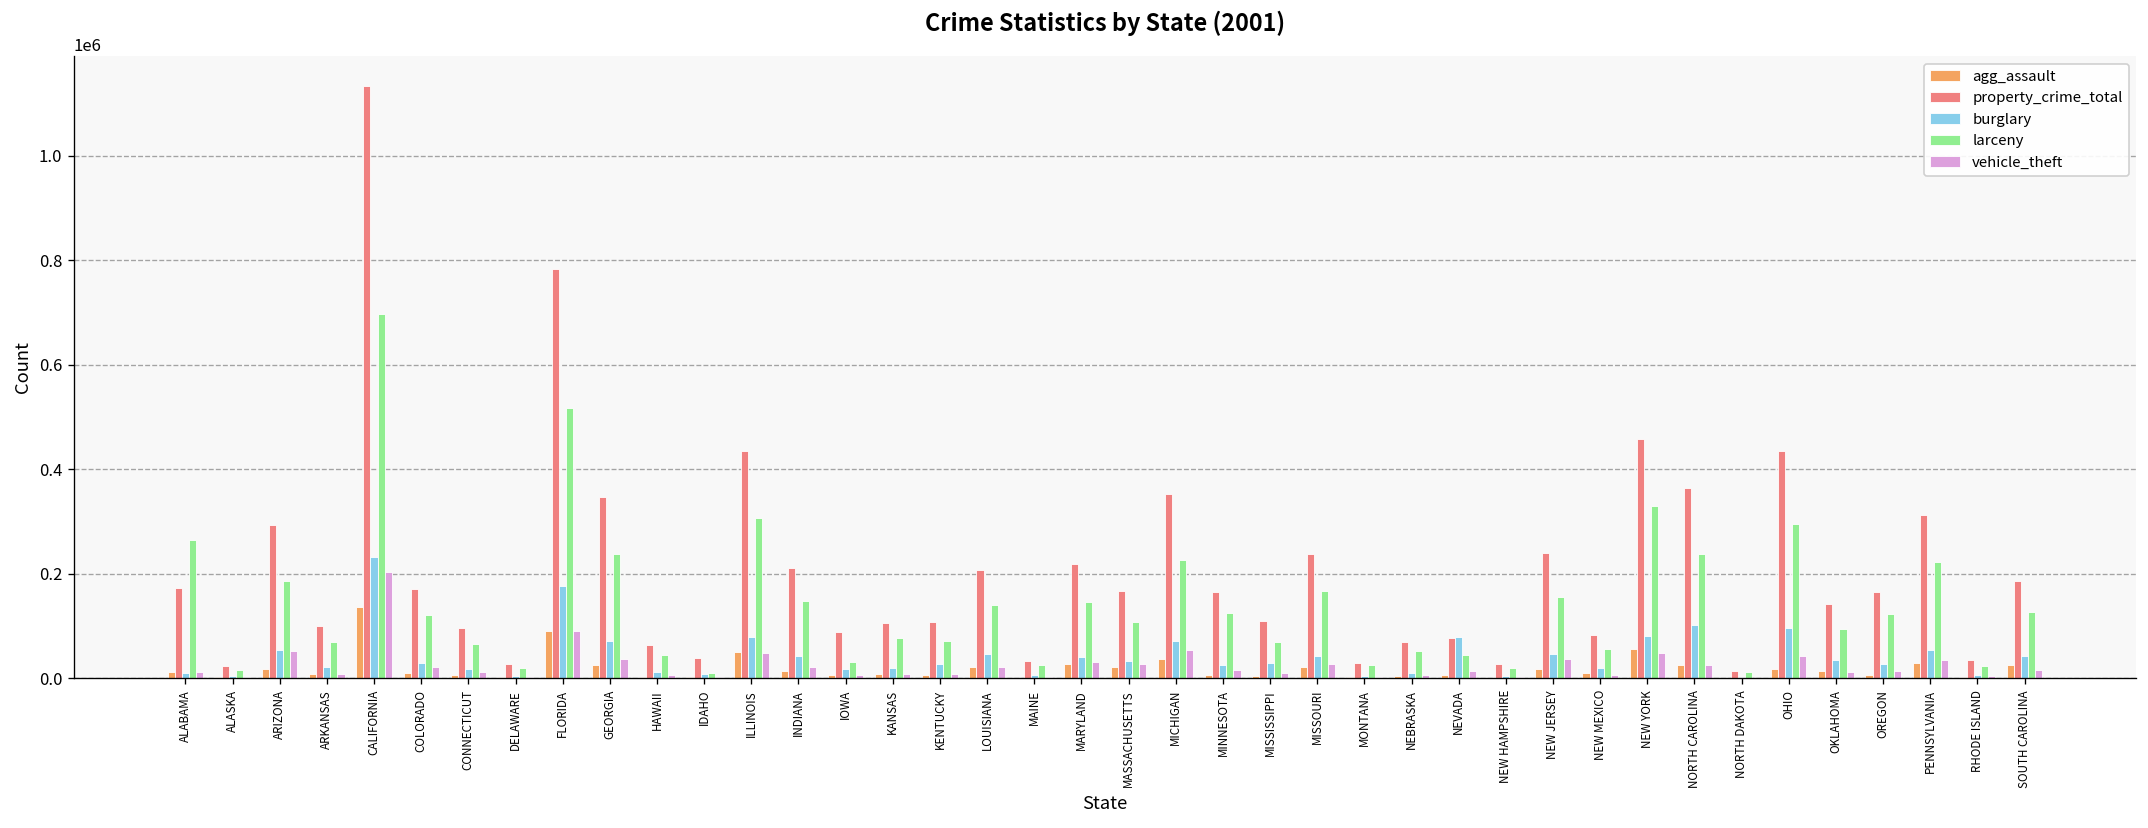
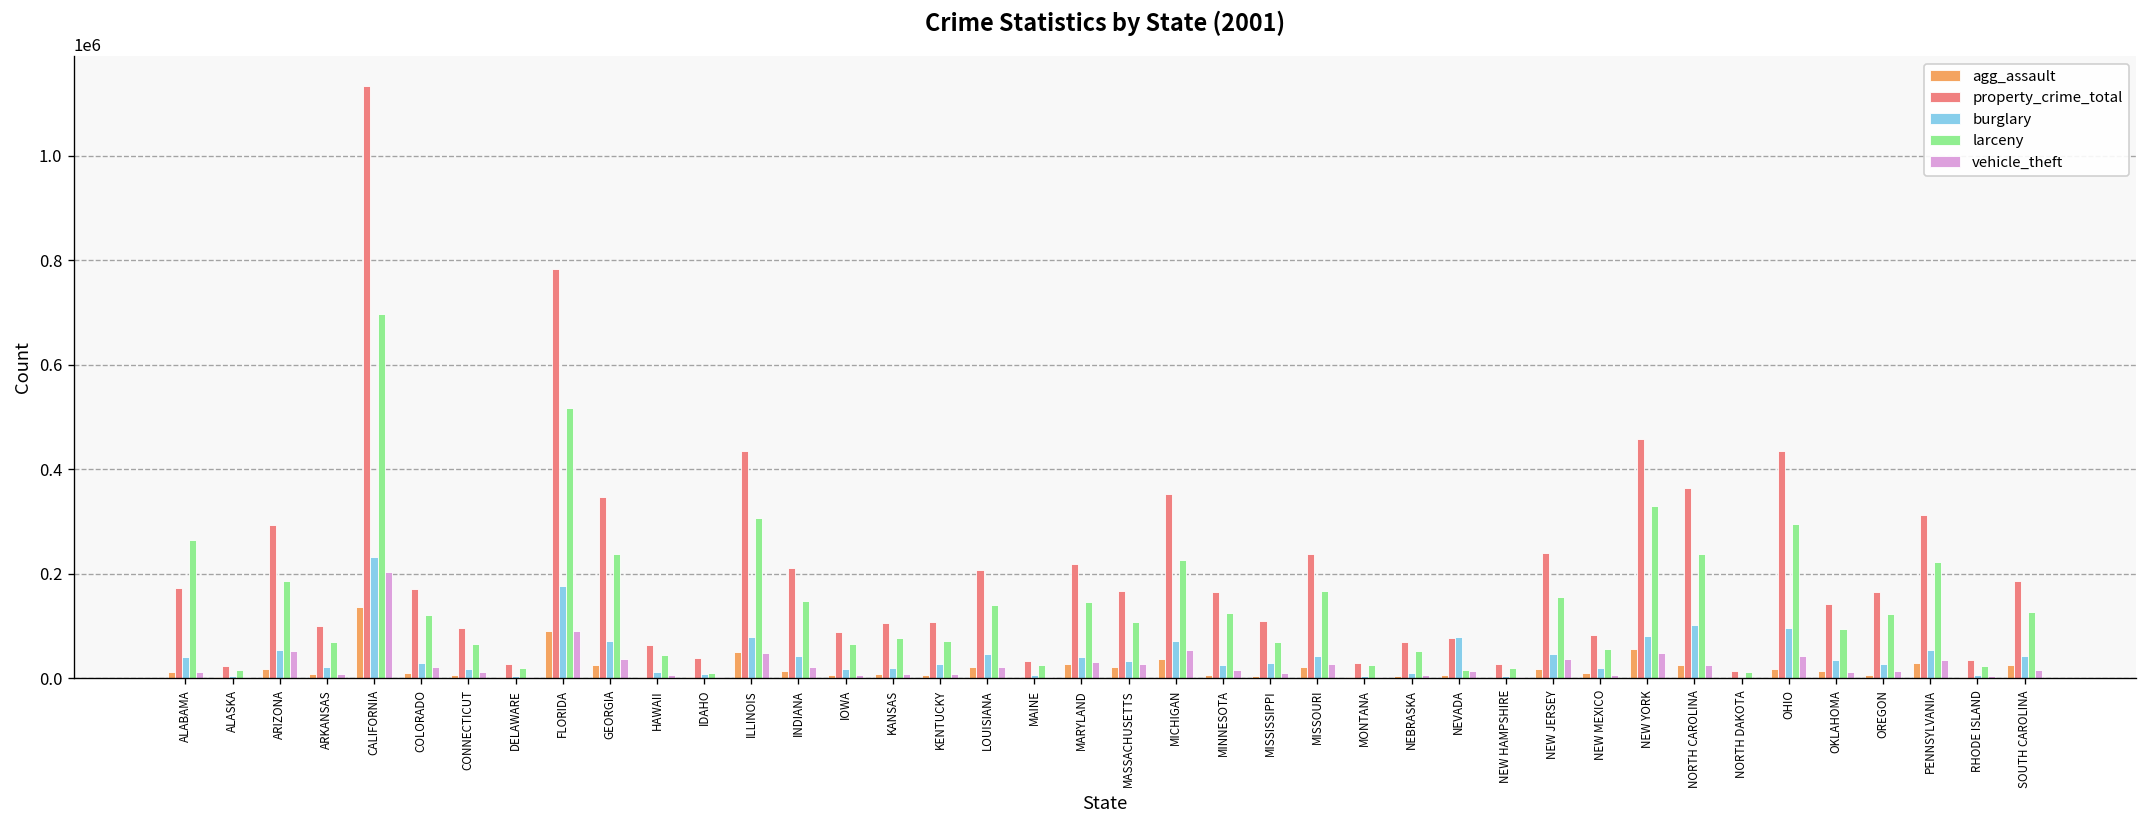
  {
    "burglary": {
-     "ALABAMA": 10000,
+     "ALABAMA": 40000,
      "ARIZONA": 50000,
      "ARKANSAS": 20000,
      "CALIFORNIA": 230000,
      "COLORADO": 30000,
      "CONNECTICUT": 20000,
      "FLORIDA": 180000,
      "GEORGIA": 70000,
      "HAWAII": 10000,
      "IDAHO": 10000,
      "ILLINOIS": 80000,
      "INDIANA": 40000,
      "IOWA": 20000,
      "KANSAS": 20000,
      "KENTUCKY": 30000,
      "LOUISIANA": 50000,
      "MAINE": 10000,
      "MARYLAND": 40000,
      "MASSACHUSETTS": 30000,
      "MICHIGAN": 70000,
      "MINNESOTA": 30000,
      "MISSISSIPPI": 30000,
      "MISSOURI": 40000,
      "NEBRASKA": 10000,
      "NEVADA": 80000,
      "NEW JERSEY": 50000,
      "NEW MEXICO": 20000,
      "NEW YORK": 80000,
      "NORTH CAROLINA": 100000,
      "OHIO": 100000,
      "OKLAHOMA": 30000,
      "OREGON": 30000,
      "PENNSYLVANIA": 50000,
      "RHODE ISLAND": 10000,
      "SOUTH CAROLINA": 40000
    },
    "larceny": {
      "ALABAMA": 260000,
      "ALASKA": 20000,
      "ARIZONA": 190000,
      "ARKANSAS": 70000,
      "CALIFORNIA": 700000,
      "COLORADO": 120000,
      "CONNECTICUT": 70000,
      "DELAWARE": 20000,
      "FLORIDA": 520000,
      "GEORGIA": 240000,
      "HAWAII": 40000,
      "IDAHO": 10000,
      "ILLINOIS": 310000,
      "INDIANA": 150000,
-     "IOWA": 30000,
+     "IOWA": 70000,
      "KANSAS": 80000,
      "KENTUCKY": 70000,
      "LOUISIANA": 140000,
      "MAINE": 20000,
      "MARYLAND": 150000,
      "MASSACHUSETTS": 110000,
      "MICHIGAN": 230000,
      "MINNESOTA": 120000,
      "MISSISSIPPI": 70000,
      "MISSOURI": 170000,
      "MONTANA": 20000,
      "NEBRASKA": 50000,
-     "NEVADA": 50000,
+     "NEVADA": 20000,
      "NEW HAMPSHIRE": 20000,
      "NEW JERSEY": 160000,
      "NEW MEXICO": 60000,
      "NEW YORK": 330000,
      "NORTH CAROLINA": 240000,
      "NORTH DAKOTA": 10000,
      "OHIO": 300000,
      "OKLAHOMA": 90000,
      "OREGON": 120000,
      "PENNSYLVANIA": 220000,
      "RHODE ISLAND": 20000,
      "SOUTH CAROLINA": 130000
    },
    "vehicle_theft": {
      "ALABAMA": 10000,
      "ARIZONA": 50000,
      "ARKANSAS": 10000,
      "CALIFORNIA": 200000,
      "COLORADO": 20000,
      "CONNECTICUT": 10000,
      "FLORIDA": 90000,
      "GEORGIA": 40000,
      "HAWAII": 10000,
      "ILLINOIS": 50000,
      "INDIANA": 20000,
      "KANSAS": 10000,
      "KENTUCKY": 10000,
      "LOUISIANA": 20000,
      "MARYLAND": 30000,
      "MASSACHUSETTS": 30000,
      "MICHIGAN": 50000,
      "MINNESOTA": 20000,
      "MISSISSIPPI": 10000,
      "MISSOURI": 30000,
      "NEBRASKA": 10000,
      "NEVADA": 10000,
      "NEW JERSEY": 40000,
      "NEW MEXICO": 10000,
      "NEW YORK": 50000,
      "NORTH CAROLINA": 20000,
      "OHIO": 40000,
      "OKLAHOMA": 10000,
      "OREGON": 10000,
      "PENNSYLVANIA": 40000,
      "SOUTH CAROLINA": 20000
    }
  }
